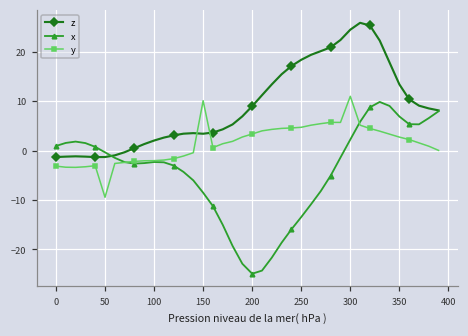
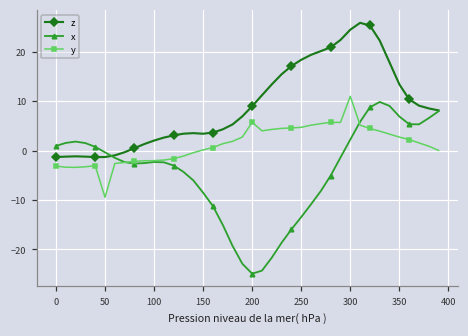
  {
    "y": {
      "0": -3,
      "50": -9,
-     "150": 10,
-     "200": 3,
+     "150": 0,
+     "200": 6,
      "250": 5,
      "300": 11,
      "350": 3
    }
  }
